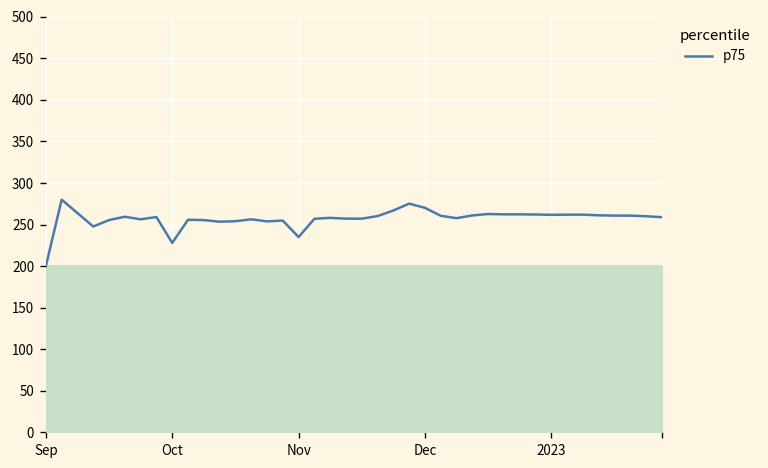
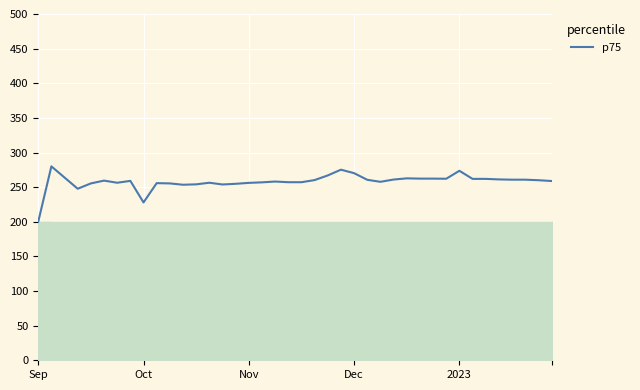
  {
    "p75": {
-     "Nov": 230,
-     "2023": 260
+     "Nov": 260,
+     "2023": 270
    }
  }
